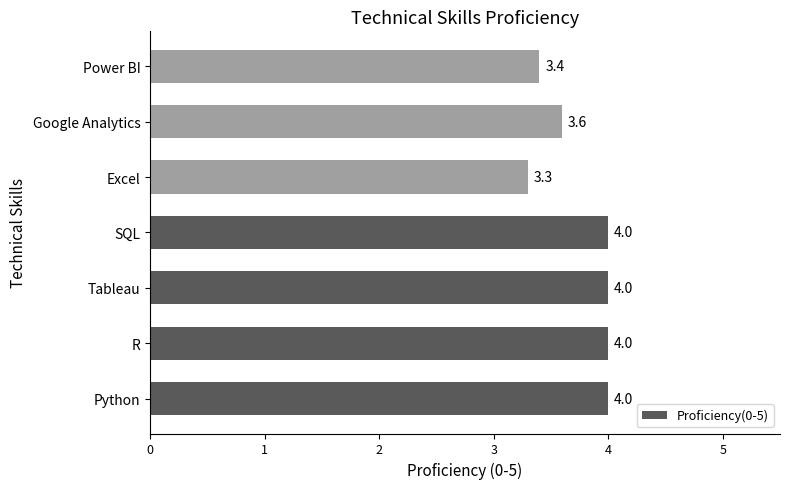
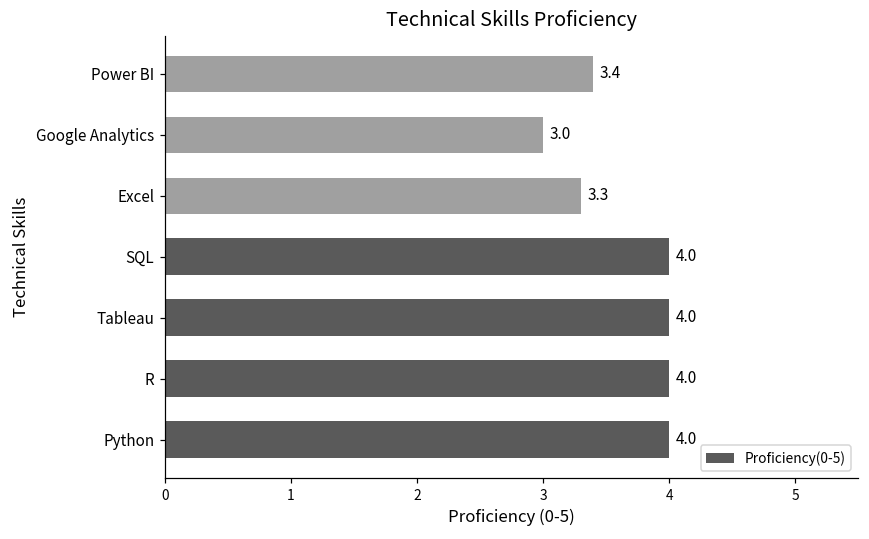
  {
    "Power BI": 3.4,
-   "Google Analytics": 3.6,
+   "Google Analytics": 3.0,
    "Excel": 3.3,
    "SQL": 4.0,
    "Tableau": 4.0,
    "R": 4.0,
    "Python": 4.0
  }
